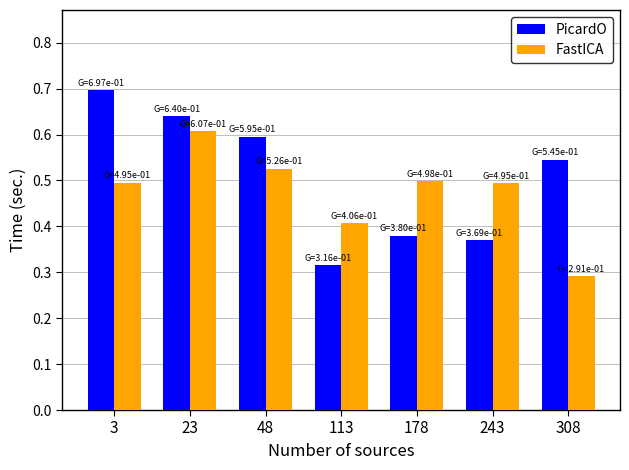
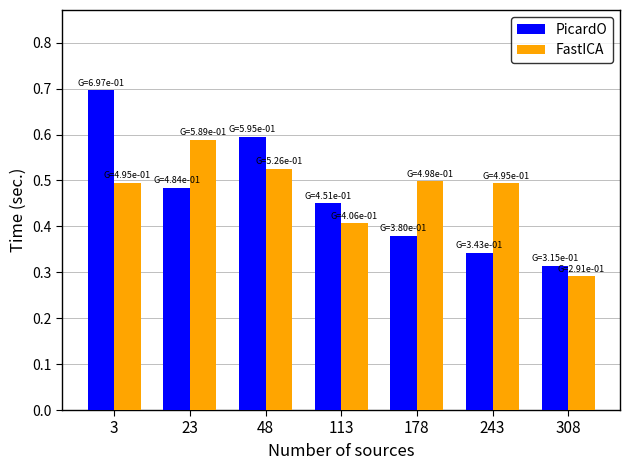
  {
    "PicardO": {
      "3": "6.97e-01",
-     "23": "6.40e-01",
+     "23": "4.84e-01",
      "48": "5.95e-01",
-     "113": "3.16e-01",
+     "113": "4.51e-01",
      "178": "3.80e-01",
-     "243": "3.69e-01",
-     "308": "5.45e-01"
+     "243": "3.43e-01",
+     "308": "3.15e-01"
    },
    "FastICA": {
      "3": "4.95e-01",
-     "23": "6.07e-01",
+     "23": "5.89e-01",
      "48": "5.26e-01",
      "113": "4.06e-01",
      "178": "4.98e-01",
      "243": "4.95e-01",
      "308": "2.91e-01"
    }
  }
